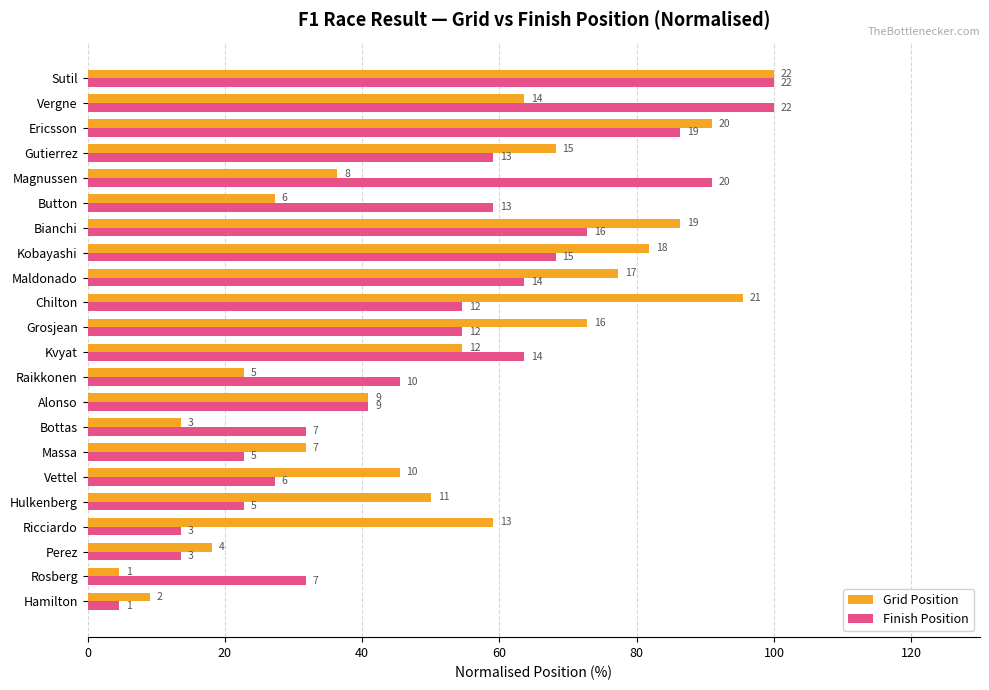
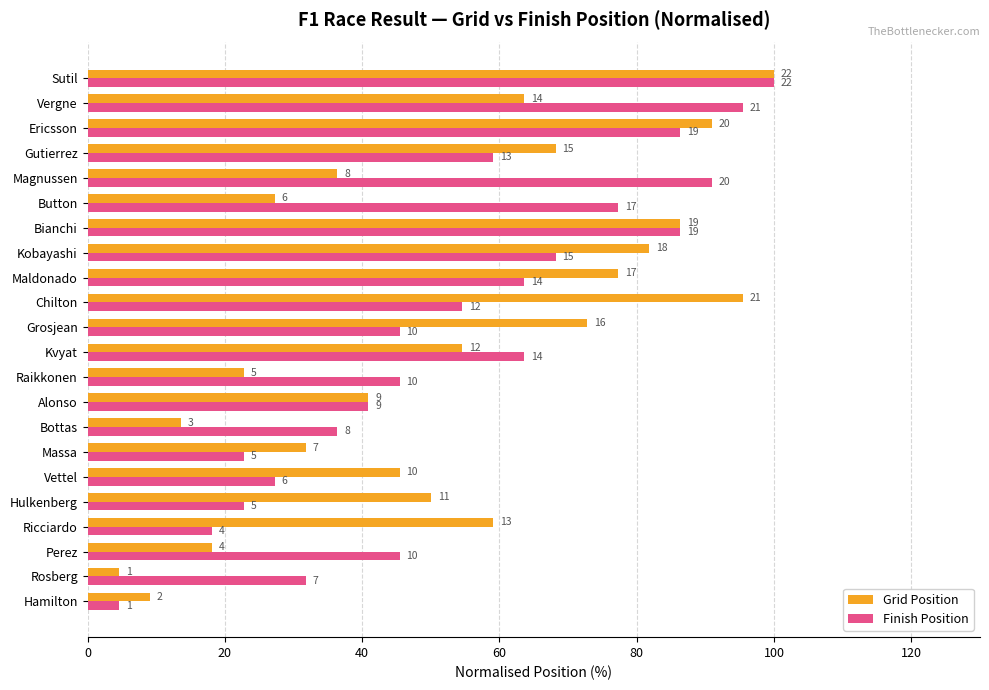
  {
    "Finish Position": {
-     "Vergne": 22,
-     "Button": 13,
-     "Bianchi": 16,
-     "Grosjean": 12,
-     "Bottas": 7,
-     "Ricciardo": 3,
-     "Perez": 3
+     "Vergne": 21,
+     "Button": 17,
+     "Bianchi": 19,
+     "Grosjean": 10,
+     "Bottas": 8,
+     "Ricciardo": 4,
+     "Perez": 10
    }
  }
